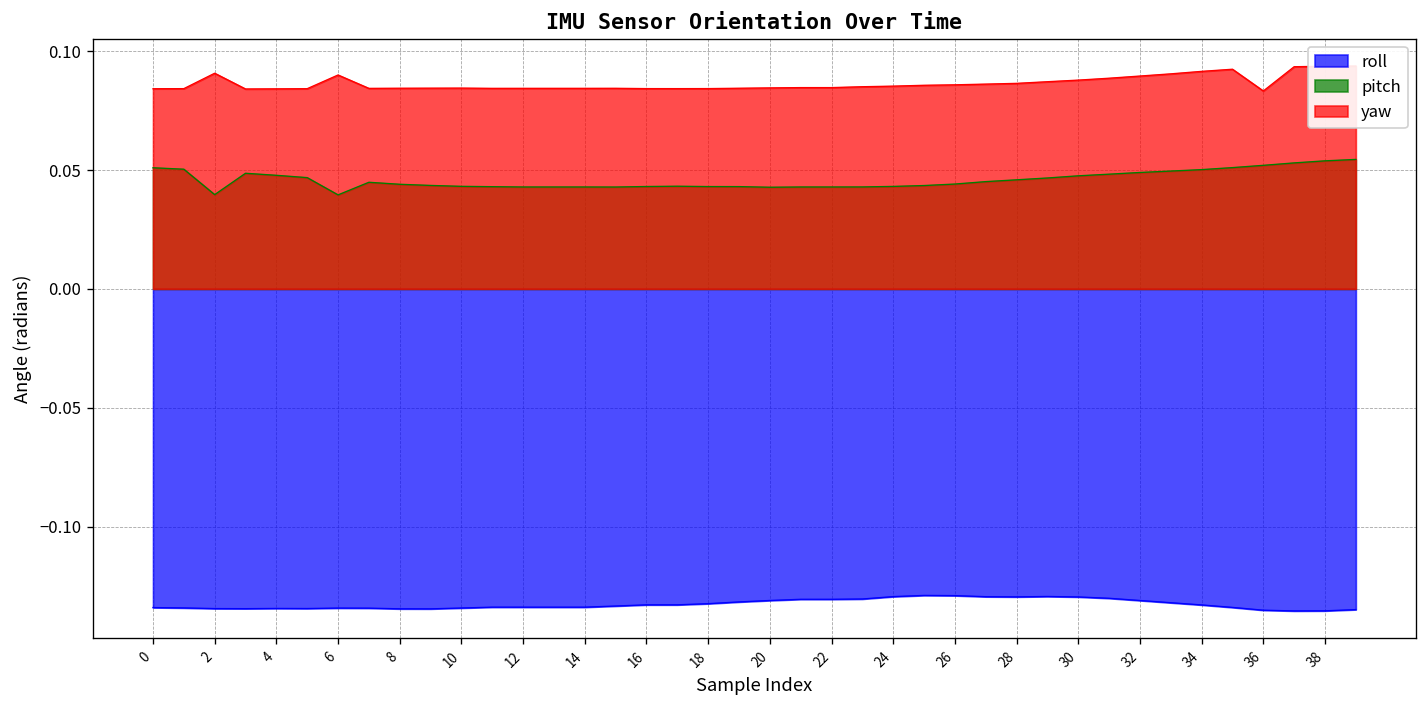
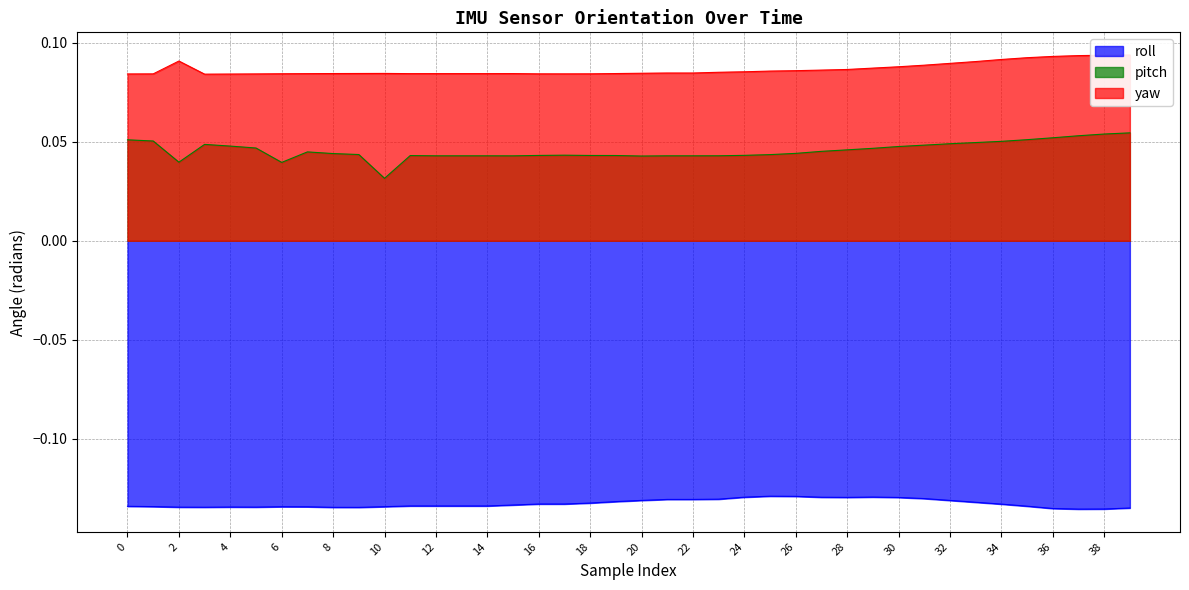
  {
    "pitch": {
      "0": 0.051,
      "2": 0.040,
      "4": 0.048,
      "6": 0.040,
      "8": 0.044,
-     "10": 0.043,
+     "10": 0.032,
      "12": 0.043,
      "14": 0.043,
      "16": 0.043,
      "18": 0.043,
      "20": 0.043,
      "22": 0.043,
      "24": 0.043,
      "26": 0.044,
      "28": 0.046,
      "30": 0.048,
      "32": 0.049,
      "34": 0.050,
      "36": 0.052,
      "38": 0.054
    },
    "yaw": {
      "0": 0.084,
      "2": 0.091,
      "4": 0.084,
-     "6": 0.090,
+     "6": 0.084,
      "8": 0.084,
      "10": 0.084,
      "12": 0.084,
      "14": 0.084,
      "16": 0.084,
      "18": 0.084,
      "20": 0.085,
      "22": 0.085,
      "24": 0.085,
      "26": 0.086,
      "28": 0.086,
      "30": 0.088,
      "32": 0.090,
      "34": 0.092,
-     "36": 0.083
+     "36": 0.093
    }
  }
